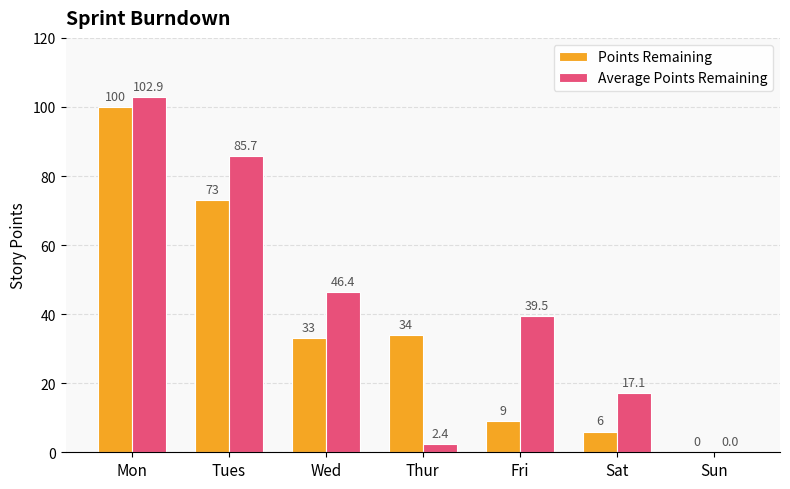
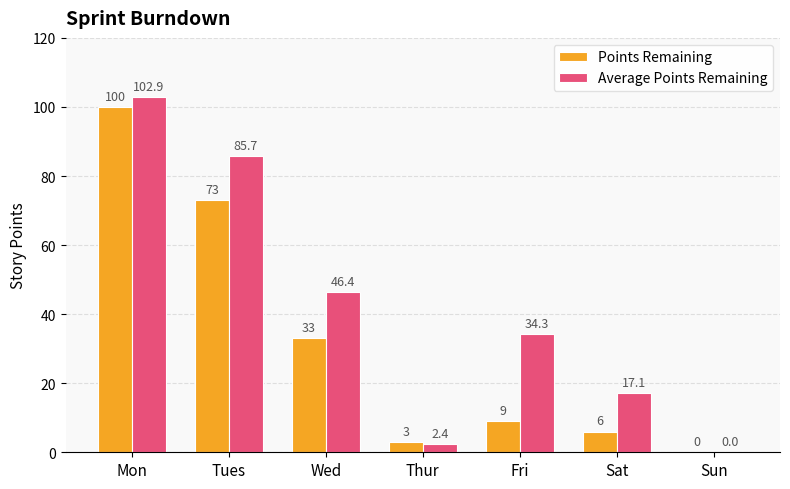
  {
    "Points Remaining": {
      "Mon": 100,
      "Tues": 73,
      "Wed": 33,
-     "Thur": 34,
+     "Thur": 3,
      "Fri": 9,
      "Sat": 6,
      "Sun": 0
    },
    "Average Points Remaining": {
      "Mon": 102.9,
      "Tues": 85.7,
      "Wed": 46.4,
      "Thur": 2.4,
-     "Fri": 39.5,
+     "Fri": 34.3,
      "Sat": 17.1,
      "Sun": 0.0
    }
  }
